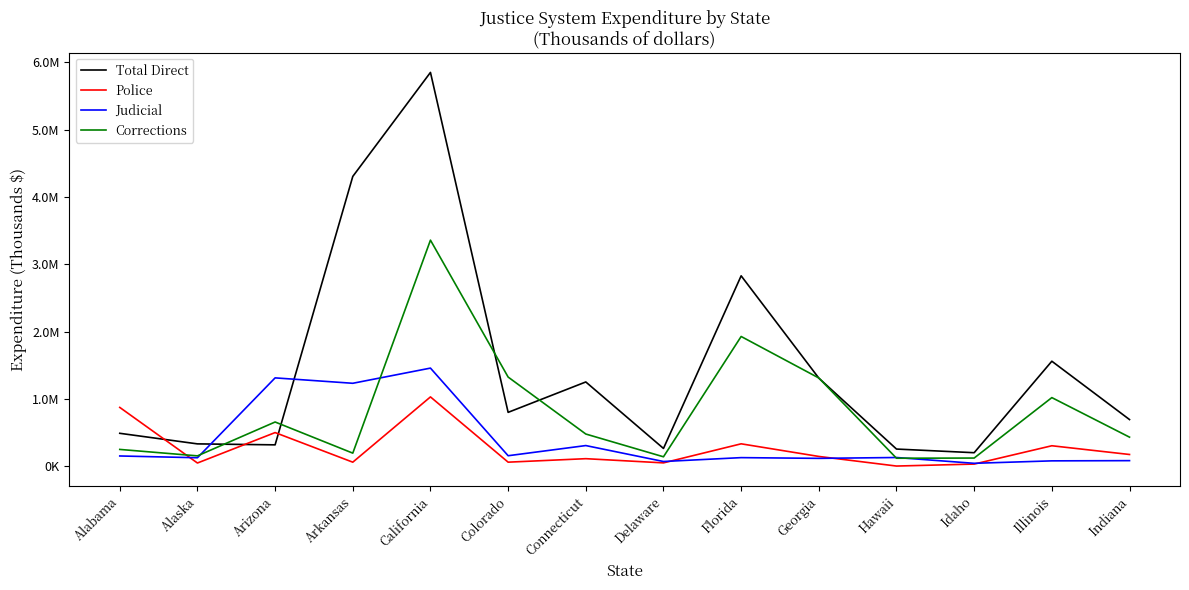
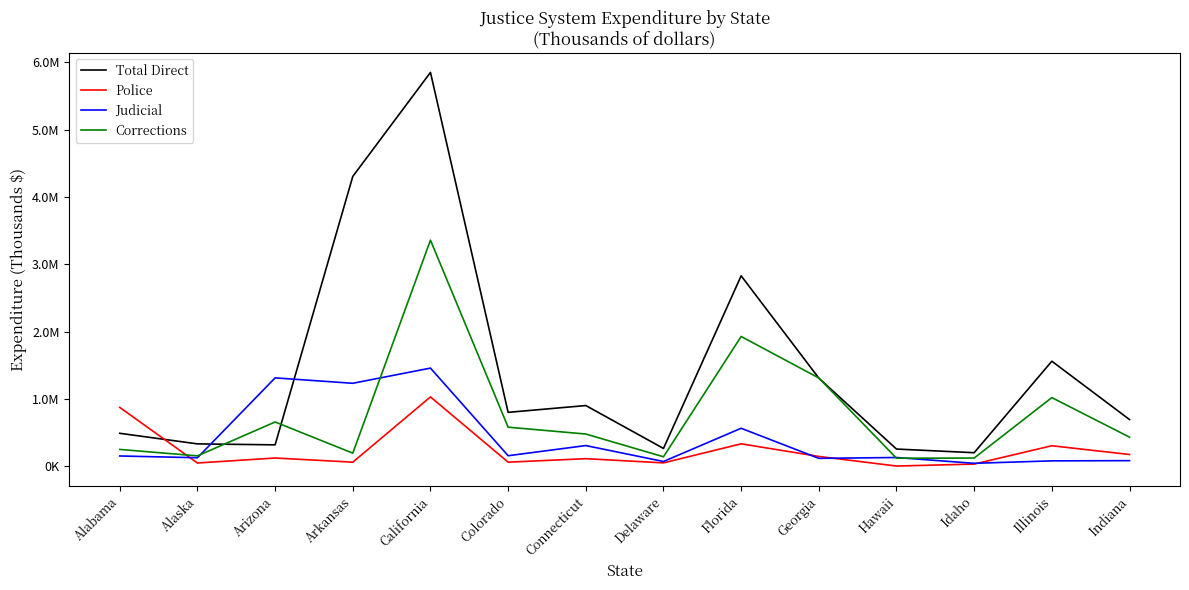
  {
    "Total Direct": {
      "Alabama": 500000,
      "Alaska": 300000,
      "Arizona": 300000,
      "Arkansas": 4300000,
      "California": 5900000,
      "Colorado": 800000,
-     "Connecticut": 1300000,
+     "Connecticut": 900000,
      "Delaware": 300000,
      "Florida": 2800000,
      "Hawaii": 300000,
      "Idaho": 200000,
      "Illinois": 1600000,
      "Indiana": 700000
    },
    "Police": {
      "Alabama": 900000,
      "Alaska": 0,
-     "Arizona": 500000,
+     "Arizona": 100000,
      "Arkansas": 100000,
      "California": 1000000,
      "Colorado": 100000,
      "Connecticut": 100000,
      "Florida": 300000,
      "Hawaii": 0,
      "Illinois": 300000,
      "Indiana": 200000
    },
    "Judicial": {
      "Alabama": 200000,
      "Arizona": 1300000,
      "Arkansas": 1200000,
      "California": 1500000,
      "Colorado": 200000,
      "Connecticut": 300000,
-     "Florida": 100000,
+     "Florida": 600000,
      "Illinois": 100000,
      "Indiana": 100000
    },
    "Corrections": {
      "Alabama": 300000,
      "Arizona": 700000,
      "Arkansas": 200000,
      "California": 3400000,
-     "Colorado": 1300000,
+     "Colorado": 600000,
      "Connecticut": 500000,
      "Delaware": 100000,
      "Florida": 1900000,
      "Idaho": 100000,
      "Illinois": 1000000,
      "Indiana": 400000
    }
  }
